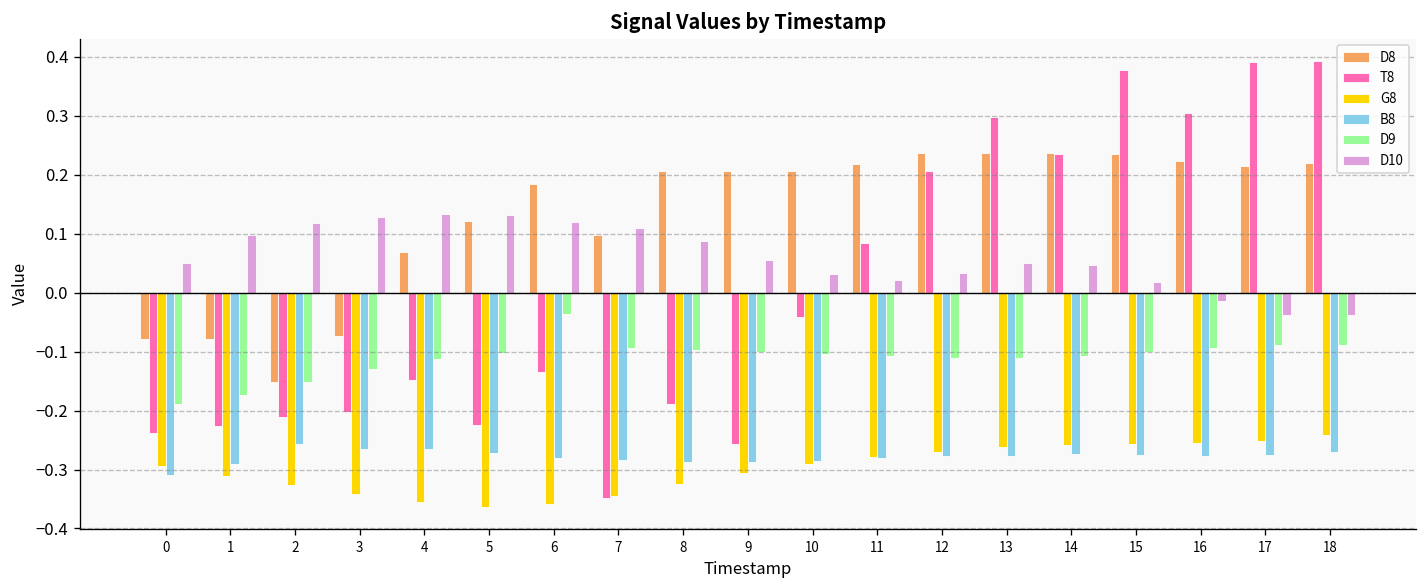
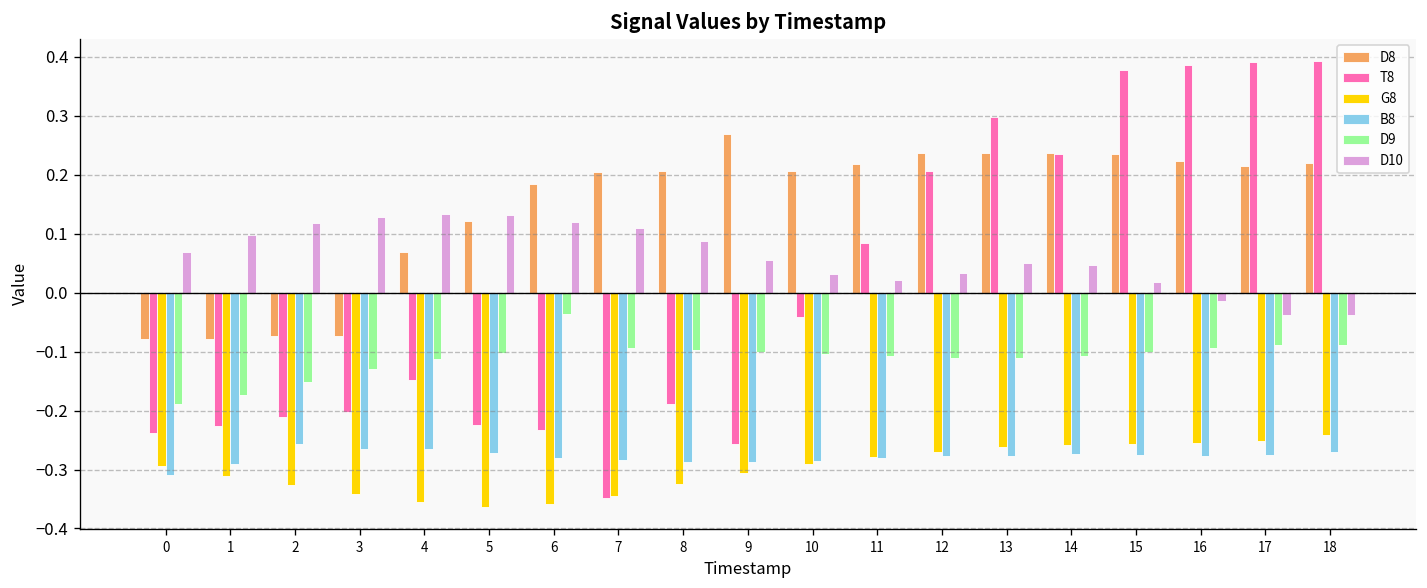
  {
    "D8": {
      "0": -0.08,
      "1": -0.08,
-     "2": -0.15,
+     "2": -0.07,
      "3": -0.07,
      "4": 0.07,
      "5": 0.12,
      "6": 0.18,
-     "7": 0.10,
+     "7": 0.21,
      "8": 0.21,
-     "9": 0.21,
+     "9": 0.27,
      "10": 0.21,
      "11": 0.22,
      "12": 0.24,
      "13": 0.24,
      "14": 0.24,
      "15": 0.24,
      "16": 0.22,
      "17": 0.21,
      "18": 0.22
    },
    "T8": {
      "0": -0.24,
      "1": -0.23,
      "2": -0.21,
      "3": -0.20,
      "4": -0.15,
      "5": -0.22,
-     "6": -0.13,
+     "6": -0.23,
      "7": -0.35,
      "8": -0.19,
      "9": -0.26,
      "10": -0.04,
      "11": 0.08,
      "12": 0.21,
      "13": 0.30,
      "14": 0.24,
      "15": 0.38,
-     "16": 0.31,
+     "16": 0.39,
      "17": 0.39,
      "18": 0.39
    },
    "G8": {
      "0": -0.29,
      "1": -0.31,
      "2": -0.33,
      "3": -0.34,
      "4": -0.36,
      "5": -0.36,
      "6": -0.36,
      "7": -0.34,
      "8": -0.32,
      "9": -0.31,
      "10": -0.29,
      "11": -0.28,
      "12": -0.27,
      "13": -0.26,
      "14": -0.26,
      "15": -0.26,
      "16": -0.26,
      "17": -0.25,
      "18": -0.24
    },
    "B8": {
      "0": -0.31,
      "1": -0.29,
      "2": -0.26,
      "3": -0.27,
      "4": -0.27,
      "5": -0.27,
      "6": -0.28,
      "7": -0.28,
      "8": -0.29,
      "9": -0.29,
      "10": -0.29,
      "11": -0.28,
      "12": -0.28,
      "13": -0.28,
      "14": -0.27,
      "15": -0.28,
      "16": -0.28,
      "17": -0.28,
      "18": -0.27
    },
    "D9": {
      "0": -0.19,
      "1": -0.17,
      "2": -0.15,
      "3": -0.13,
      "4": -0.11,
      "5": -0.10,
      "6": -0.04,
      "7": -0.09,
      "8": -0.10,
      "9": -0.10,
      "10": -0.10,
      "11": -0.11,
      "12": -0.11,
      "13": -0.11,
      "14": -0.11,
      "15": -0.10,
      "16": -0.09,
      "17": -0.09,
      "18": -0.09
    },
    "D10": {
-     "0": 0.05,
+     "0": 0.07,
      "1": 0.10,
      "2": 0.12,
      "3": 0.13,
      "4": 0.13,
      "5": 0.13,
      "6": 0.12,
      "7": 0.11,
      "8": 0.09,
      "9": 0.06,
      "10": 0.03,
      "11": 0.02,
      "12": 0.03,
      "13": 0.05,
      "14": 0.05,
      "15": 0.02,
      "16": -0.01,
      "17": -0.04,
      "18": -0.04
    }
  }
